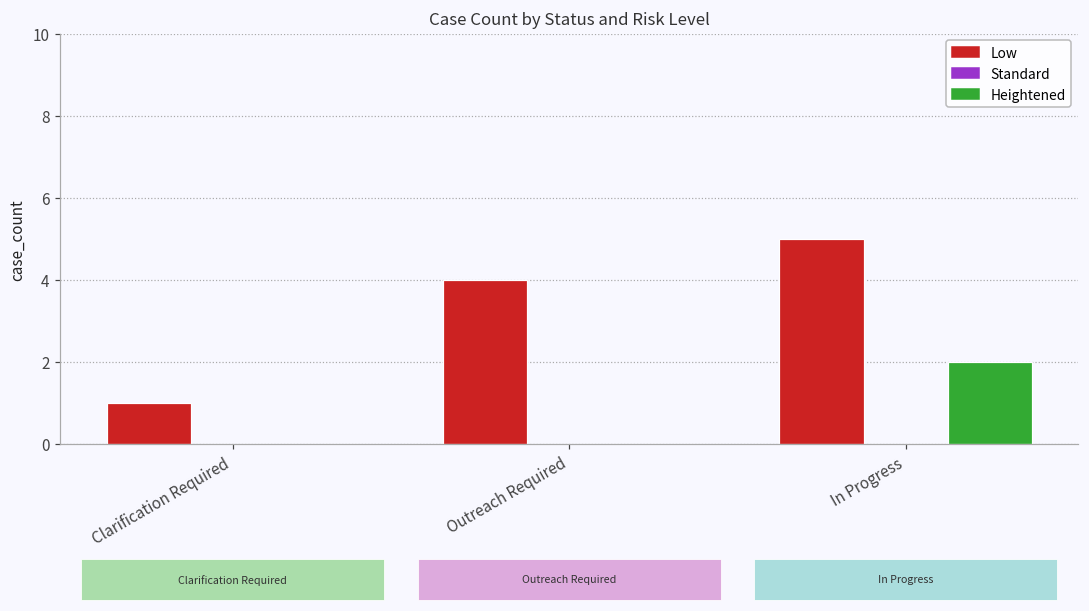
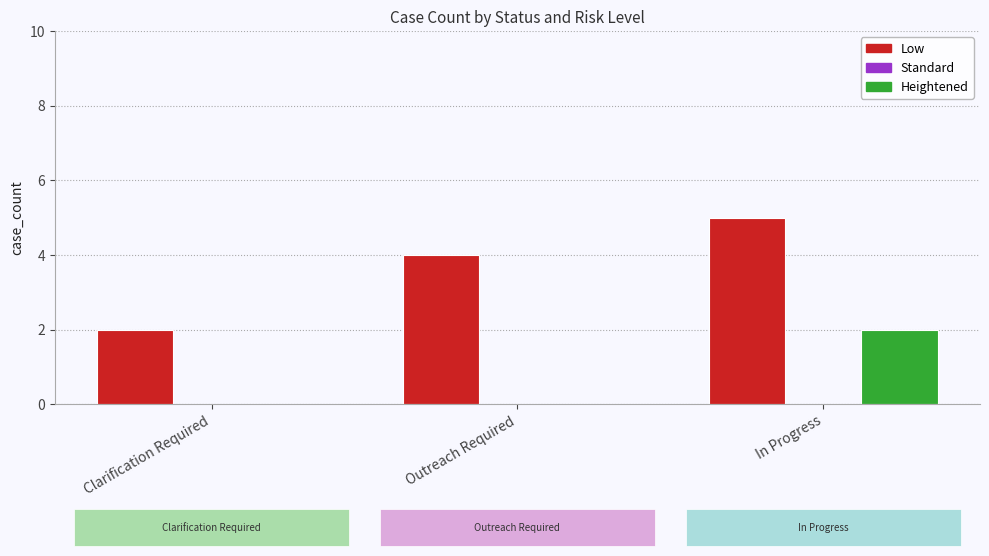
  {
    "Low": {
-     "Clarification Required": 1,
+     "Clarification Required": 2,
      "Outreach Required": 4,
      "In Progress": 5
    },
    "Standard": {
      "Clarification Required": 0,
      "Outreach Required": 0,
      "In Progress": 0
    },
    "Heightened": {
      "Clarification Required": 0,
      "Outreach Required": 0,
      "In Progress": 2
    }
  }
